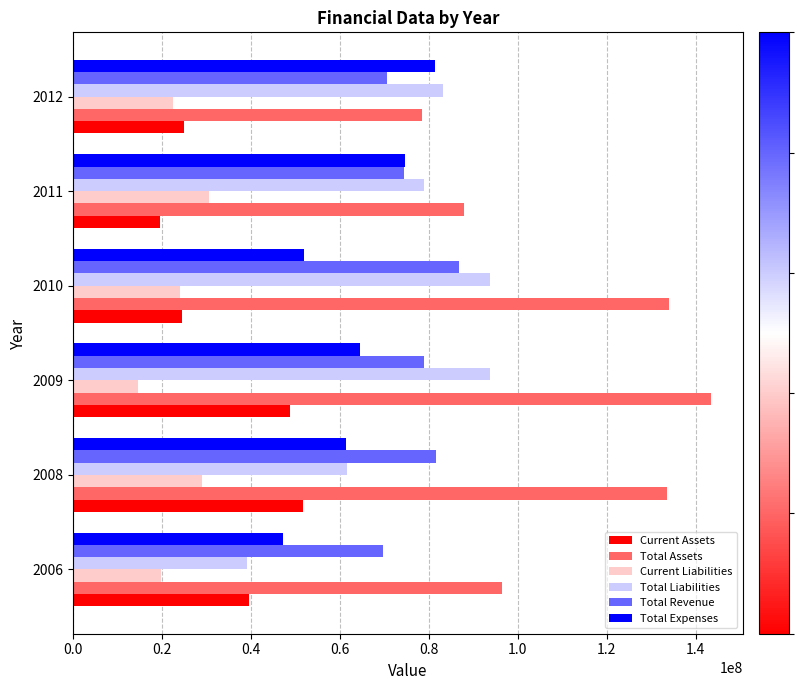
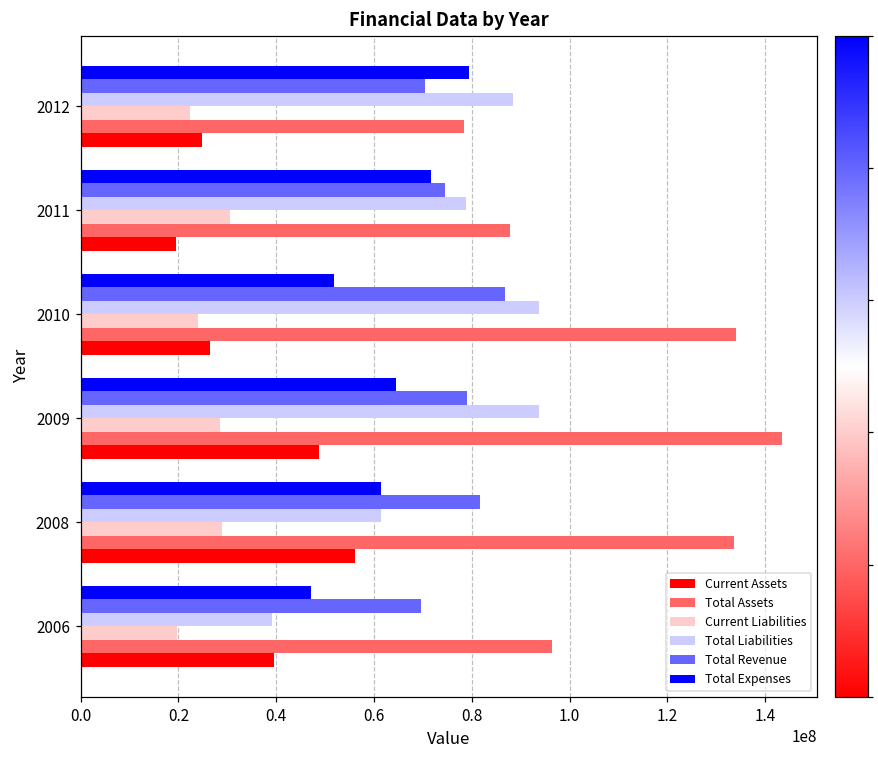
  {
    "Current Assets": {
      "2012": 25000000,
      "2011": 20000000,
-     "2010": 24000000,
+     "2010": 26000000,
      "2009": 49000000,
-     "2008": 52000000,
+     "2008": 56000000,
      "2006": 40000000
    },
    "Total Assets": {
      "2012": 78000000,
      "2011": 88000000,
      "2010": 134000000,
      "2009": 143000000,
      "2008": 134000000,
      "2006": 96000000
    },
    "Current Liabilities": {
      "2012": 22000000,
      "2011": 31000000,
      "2010": 24000000,
-     "2009": 15000000,
+     "2009": 29000000,
      "2008": 29000000,
      "2006": 20000000
    },
    "Total Liabilities": {
-     "2012": 83000000,
+     "2012": 88000000,
      "2011": 79000000,
      "2010": 94000000,
      "2009": 94000000,
      "2008": 61000000,
      "2006": 39000000
    },
    "Total Revenue": {
      "2012": 70000000,
      "2011": 74000000,
      "2010": 87000000,
      "2009": 79000000,
      "2008": 82000000,
      "2006": 70000000
    },
    "Total Expenses": {
-     "2012": 81000000,
-     "2011": 75000000,
+     "2012": 79000000,
+     "2011": 72000000,
      "2010": 52000000,
      "2009": 64000000,
      "2008": 61000000,
      "2006": 47000000
    }
  }
